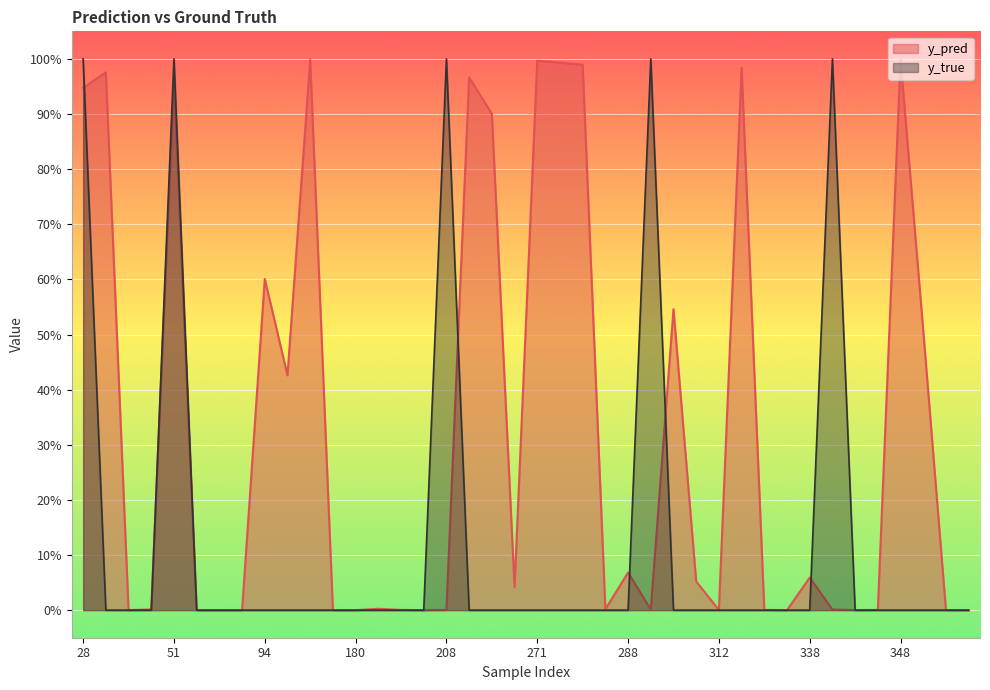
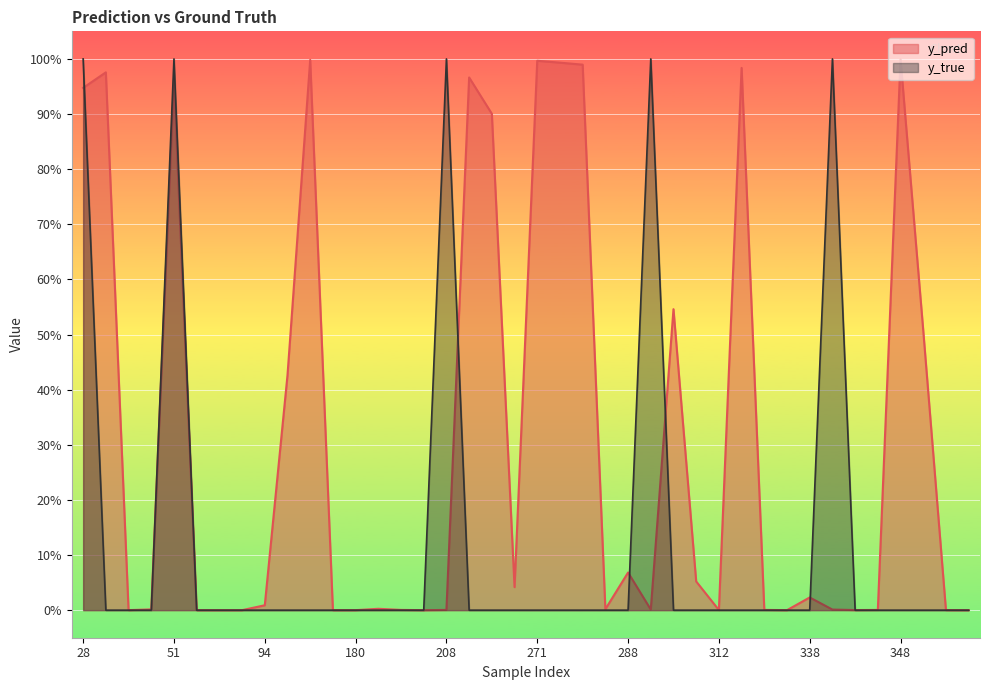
  {
    "y_pred": {
      "28": "95%",
      "51": "96%",
-     "94": "60%",
+     "94": "1%",
      "208": "0%",
      "271": "100%",
      "288": "7%",
-     "338": "6%"
+     "338": "2%"
    },
    "y_true": {
      "28": "100%",
      "51": "100%",
      "94": "0%",
      "208": "100%",
      "271": "0%",
      "288": "0%",
      "338": "0%",
      "348": "0%"
    }
  }
